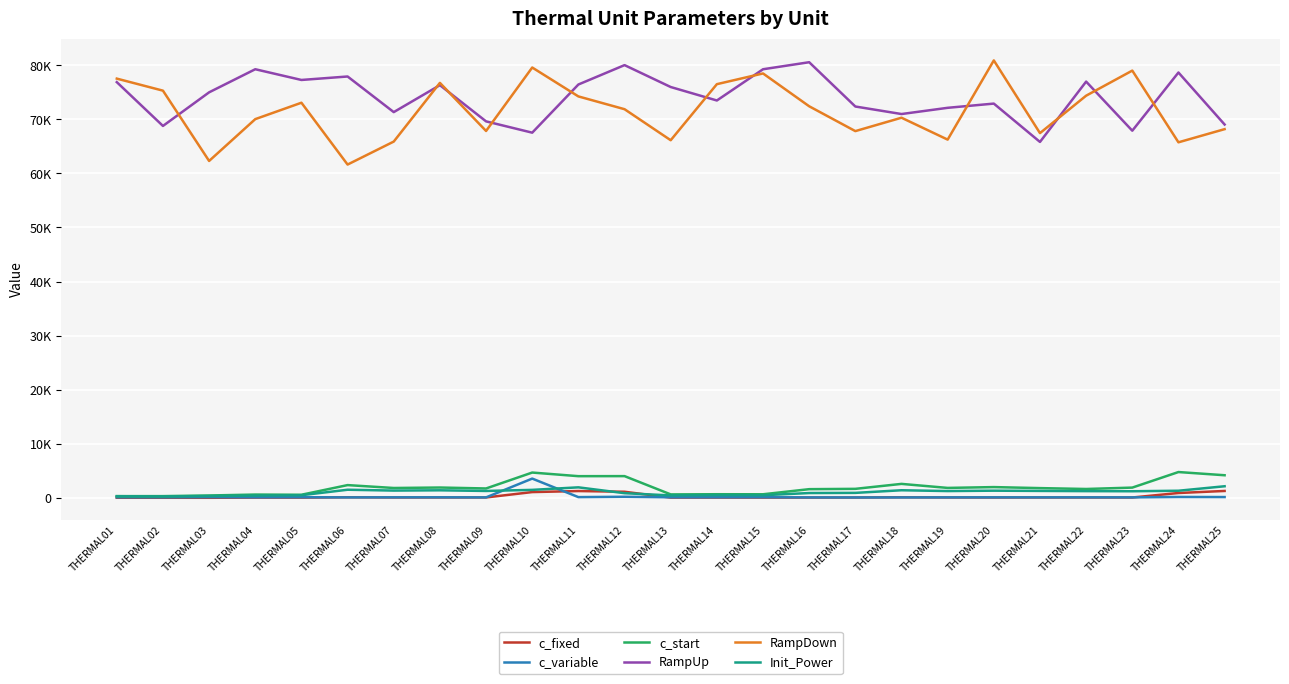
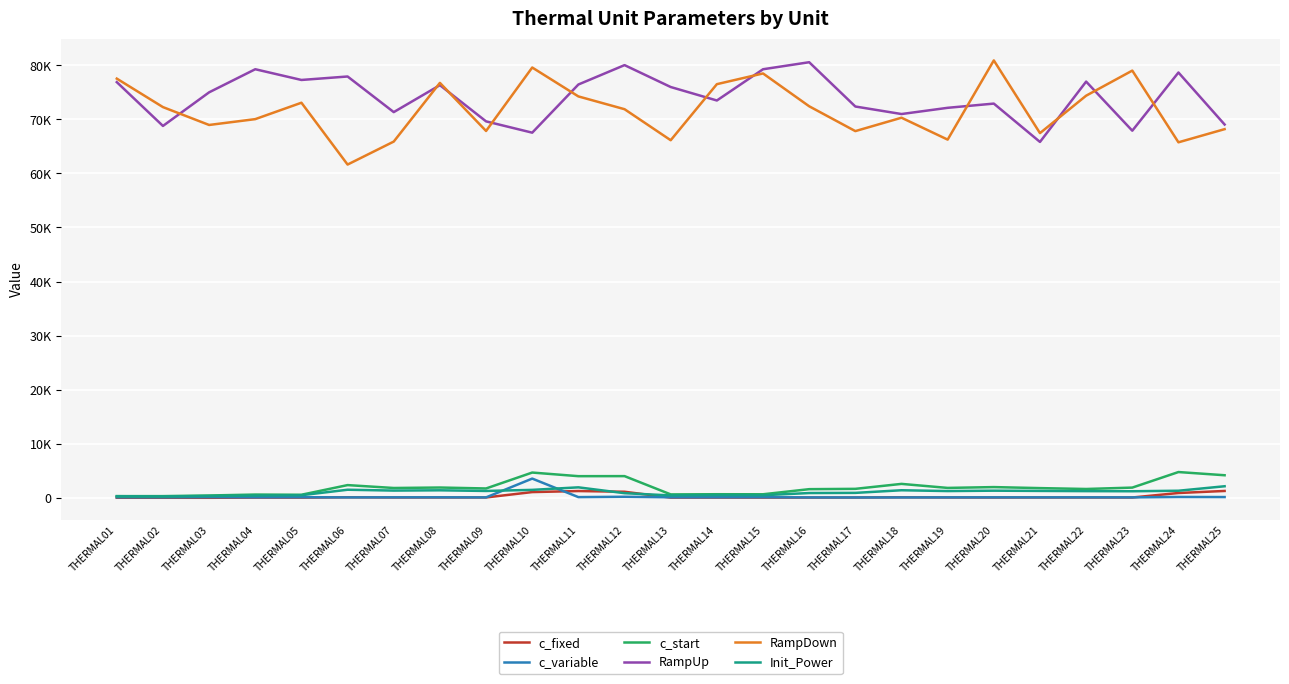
  {
    "c_fixed": {
      "THERMAL11": 1000,
      "THERMAL25": 1000
    },
    "c_variable": {
      "THERMAL10": 4000,
      "THERMAL11": 0,
      "THERMAL12": 0,
      "THERMAL24": 0,
      "THERMAL25": 0
    },
    "RampUp": {
      "THERMAL01": 77000,
      "THERMAL02": 69000,
      "THERMAL03": 75000,
      "THERMAL04": 79000,
      "THERMAL05": 77000,
      "THERMAL06": 78000,
      "THERMAL07": 71000,
      "THERMAL09": 70000,
      "THERMAL10": 68000,
      "THERMAL11": 76000,
      "THERMAL12": 80000,
      "THERMAL13": 76000,
      "THERMAL14": 73000,
      "THERMAL15": 79000,
      "THERMAL16": 81000,
      "THERMAL17": 72000,
      "THERMAL18": 71000,
      "THERMAL19": 72000,
      "THERMAL20": 73000,
      "THERMAL21": 66000,
      "THERMAL22": 77000,
      "THERMAL23": 68000,
      "THERMAL24": 79000,
      "THERMAL25": 69000
    },
    "RampDown": {
      "THERMAL01": 78000,
-     "THERMAL02": 75000,
-     "THERMAL03": 62000,
+     "THERMAL02": 72000,
+     "THERMAL03": 69000,
      "THERMAL04": 70000,
      "THERMAL05": 73000,
      "THERMAL06": 62000,
      "THERMAL07": 66000,
      "THERMAL09": 68000,
      "THERMAL10": 80000,
      "THERMAL11": 74000,
      "THERMAL12": 72000,
      "THERMAL13": 66000,
      "THERMAL14": 76000,
      "THERMAL15": 78000,
      "THERMAL16": 72000,
      "THERMAL17": 68000,
      "THERMAL18": 70000,
      "THERMAL19": 66000,
      "THERMAL20": 81000,
      "THERMAL21": 67000,
      "THERMAL22": 74000,
      "THERMAL23": 79000,
      "THERMAL24": 66000,
      "THERMAL25": 68000
    }
  }
